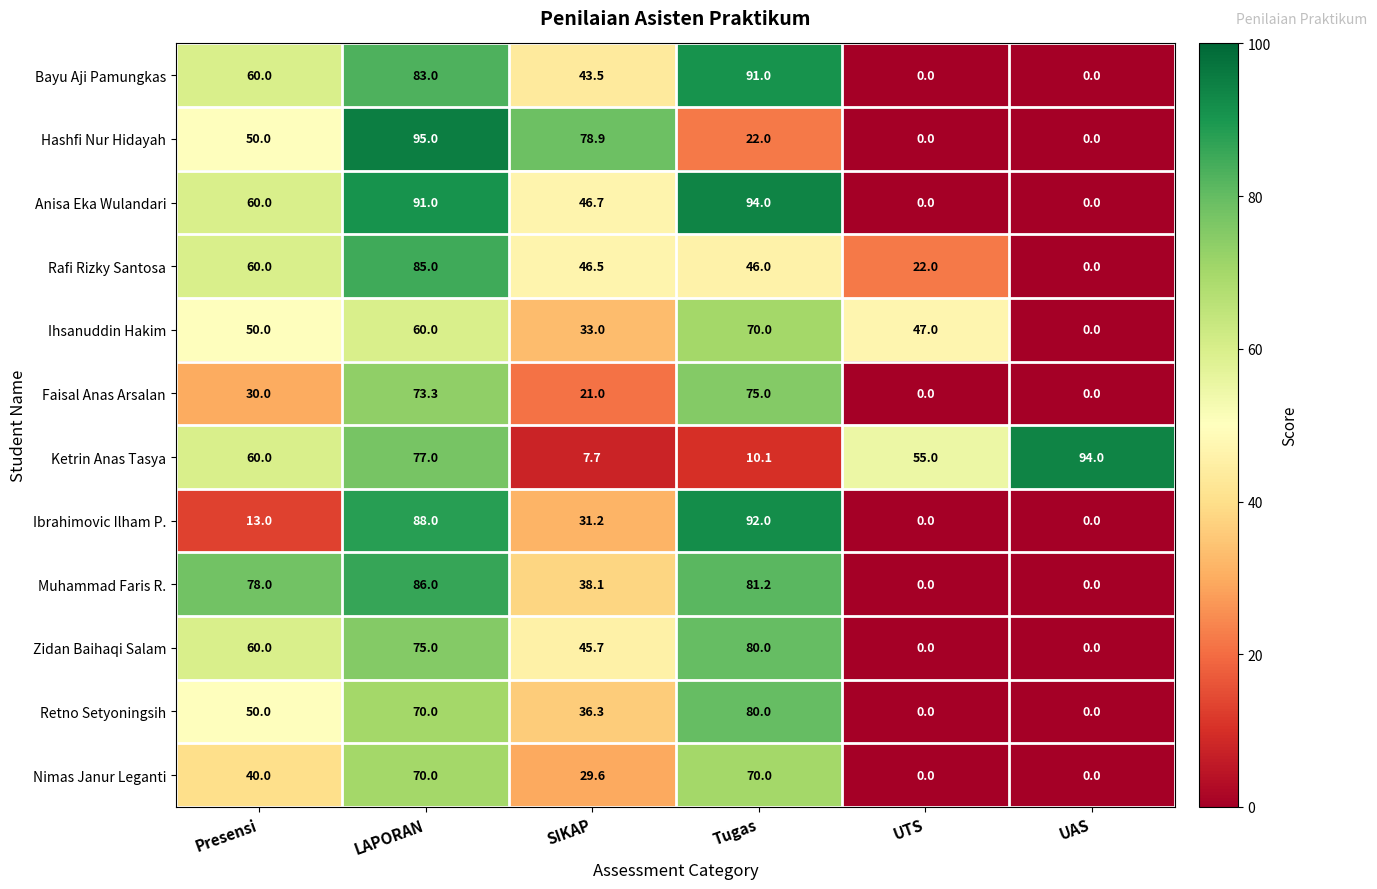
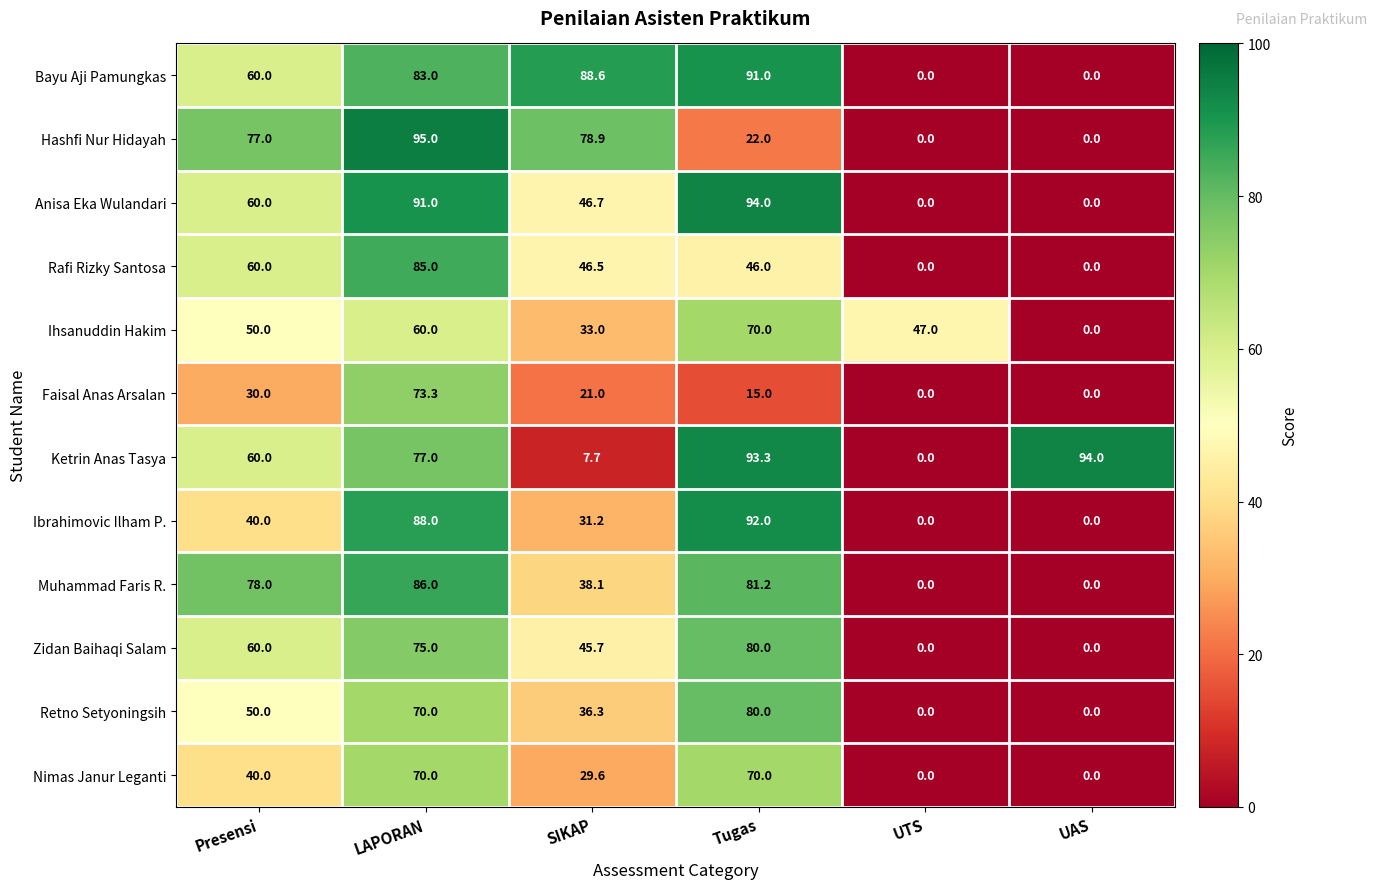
  {
    "Bayu Aji Pamungkas": {
      "Presensi": 60.0,
      "LAPORAN": 83.0,
-     "SIKAP": 43.5,
+     "SIKAP": 88.6,
      "Tugas": 91.0,
      "UTS": 0.0,
      "UAS": 0.0
    },
    "Hashfi Nur Hidayah": {
-     "Presensi": 50.0,
+     "Presensi": 77.0,
      "LAPORAN": 95.0,
      "SIKAP": 78.9,
      "Tugas": 22.0,
      "UTS": 0.0,
      "UAS": 0.0
    },
    "Anisa Eka Wulandari": {
      "Presensi": 60.0,
      "LAPORAN": 91.0,
      "SIKAP": 46.7,
      "Tugas": 94.0,
      "UTS": 0.0,
      "UAS": 0.0
    },
    "Rafi Rizky Santosa": {
      "Presensi": 60.0,
      "LAPORAN": 85.0,
      "SIKAP": 46.5,
      "Tugas": 46.0,
-     "UTS": 22.0,
+     "UTS": 0.0,
      "UAS": 0.0
    },
    "Ihsanuddin Hakim": {
      "Presensi": 50.0,
      "LAPORAN": 60.0,
      "SIKAP": 33.0,
      "Tugas": 70.0,
      "UTS": 47.0,
      "UAS": 0.0
    },
    "Faisal Anas Arsalan": {
      "Presensi": 30.0,
      "LAPORAN": 73.3,
      "SIKAP": 21.0,
-     "Tugas": 75.0,
+     "Tugas": 15.0,
      "UTS": 0.0,
      "UAS": 0.0
    },
    "Ketrin Anas Tasya": {
      "Presensi": 60.0,
      "LAPORAN": 77.0,
      "SIKAP": 7.7,
-     "Tugas": 10.1,
-     "UTS": 55.0,
+     "Tugas": 93.3,
+     "UTS": 0.0,
      "UAS": 94.0
    },
    "Ibrahimovic Ilham P.": {
-     "Presensi": 13.0,
+     "Presensi": 40.0,
      "LAPORAN": 88.0,
      "SIKAP": 31.2,
      "Tugas": 92.0,
      "UTS": 0.0,
      "UAS": 0.0
    },
    "Muhammad Faris R.": {
      "Presensi": 78.0,
      "LAPORAN": 86.0,
      "SIKAP": 38.1,
      "Tugas": 81.2,
      "UTS": 0.0,
      "UAS": 0.0
    },
    "Zidan Baihaqi Salam": {
      "Presensi": 60.0,
      "LAPORAN": 75.0,
      "SIKAP": 45.7,
      "Tugas": 80.0,
      "UTS": 0.0,
      "UAS": 0.0
    },
    "Retno Setyoningsih": {
      "Presensi": 50.0,
      "LAPORAN": 70.0,
      "SIKAP": 36.3,
      "Tugas": 80.0,
      "UTS": 0.0,
      "UAS": 0.0
    },
    "Nimas Janur Leganti": {
      "Presensi": 40.0,
      "LAPORAN": 70.0,
      "SIKAP": 29.6,
      "Tugas": 70.0,
      "UTS": 0.0,
      "UAS": 0.0
    }
  }
